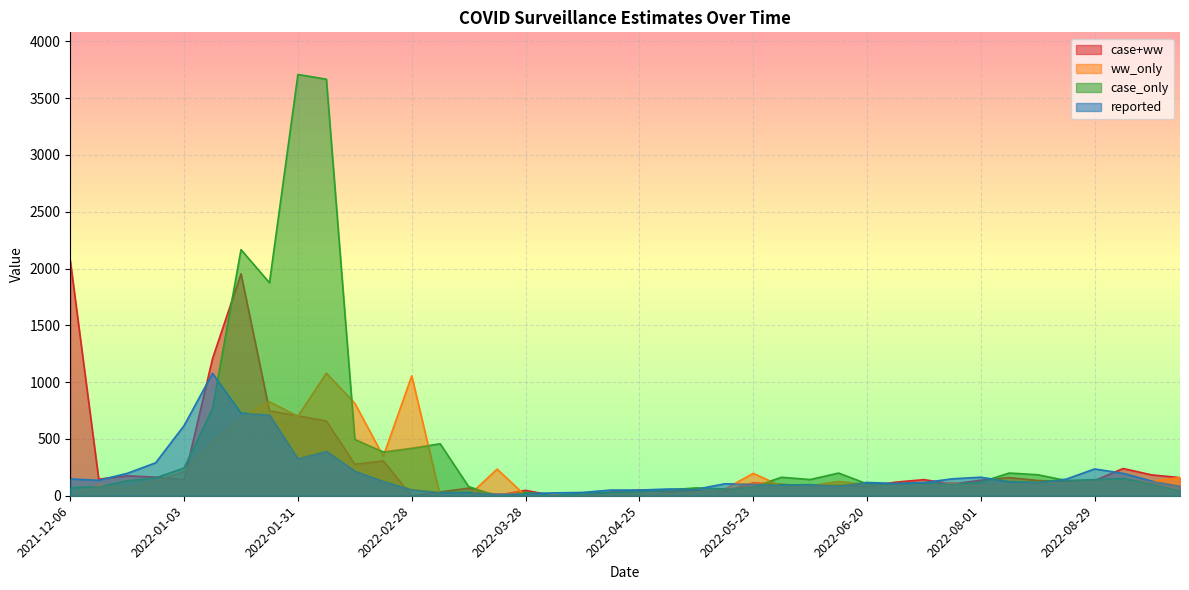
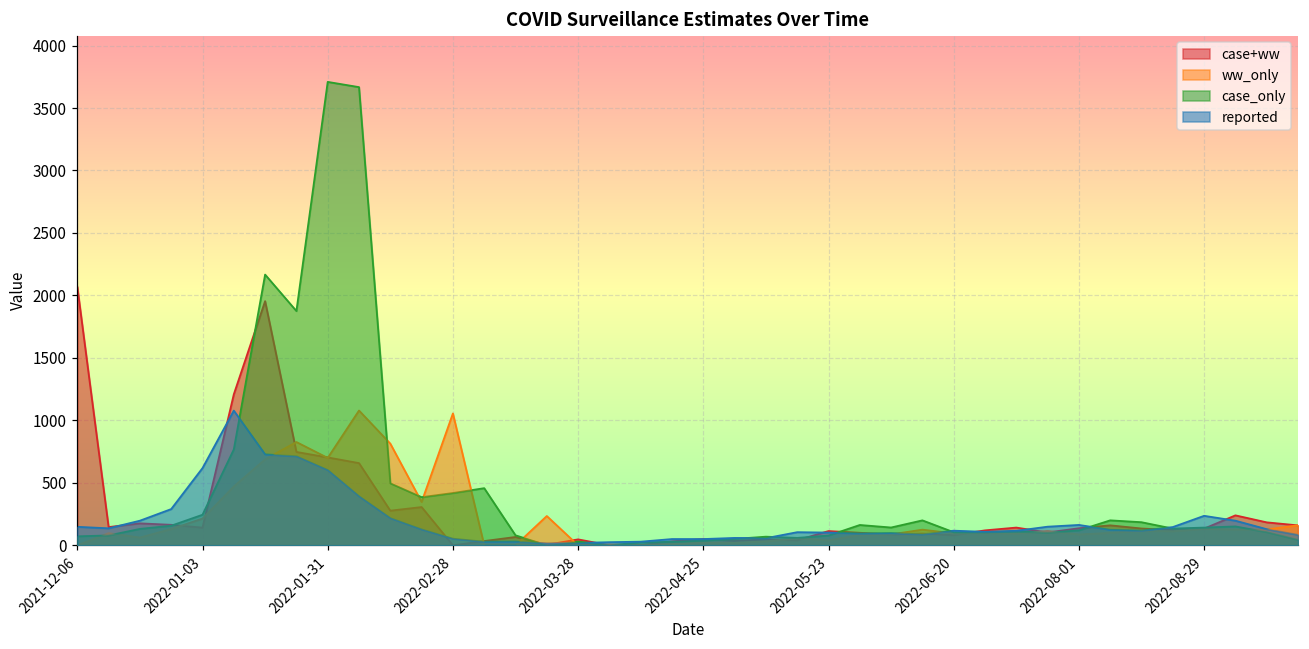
  {
    "case+ww": {
      "2021-12-06": 2070,
      "2022-01-03": 140,
      "2022-02-28": 0
    },
    "ww_only": {
      "2021-12-06": 0,
      "2022-01-03": 210,
      "2022-02-28": 1060,
-     "2022-05-23": 200,
+     "2022-05-23": 40,
      "2022-08-01": 90
    },
    "case_only": {
      "2021-12-06": 70,
      "2022-01-03": 240,
      "2022-01-31": 3710,
      "2022-02-28": 420,
      "2022-05-23": 80
    },
    "reported": {
      "2021-12-06": 150,
      "2022-01-03": 620,
-     "2022-01-31": 330,
+     "2022-01-31": 600,
      "2022-02-28": 50,
      "2022-08-01": 160,
      "2022-08-29": 240
    }
  }
